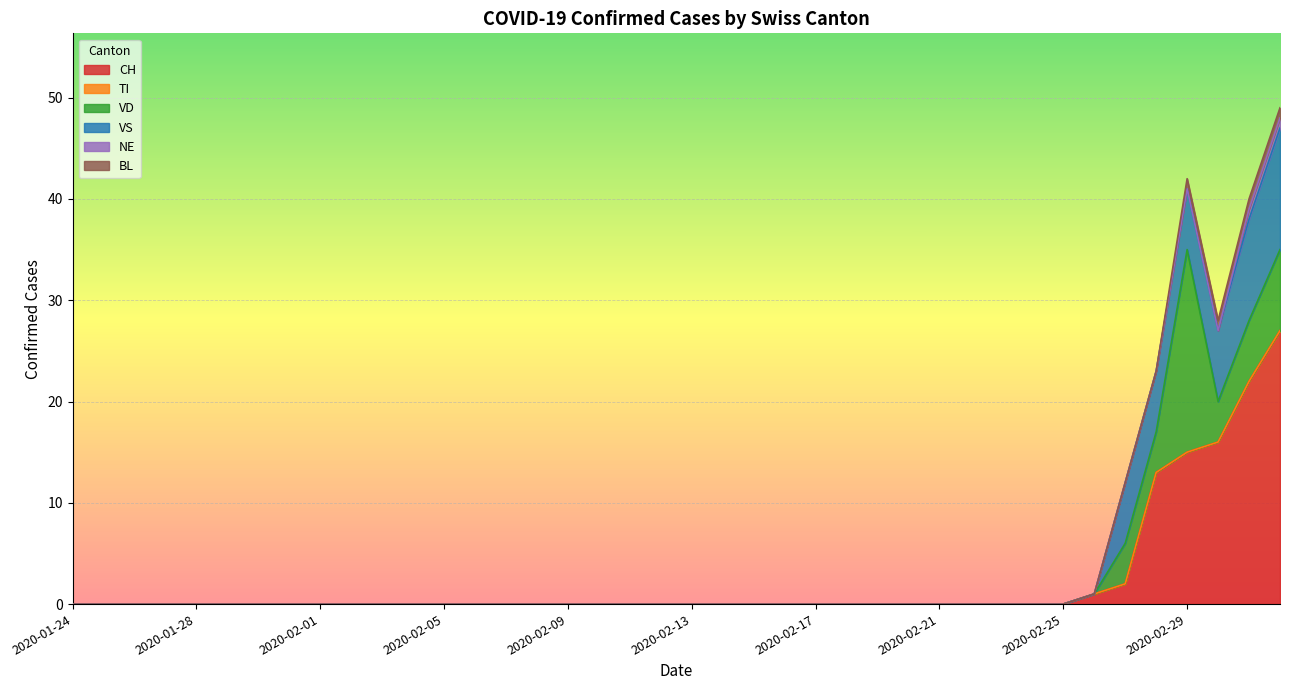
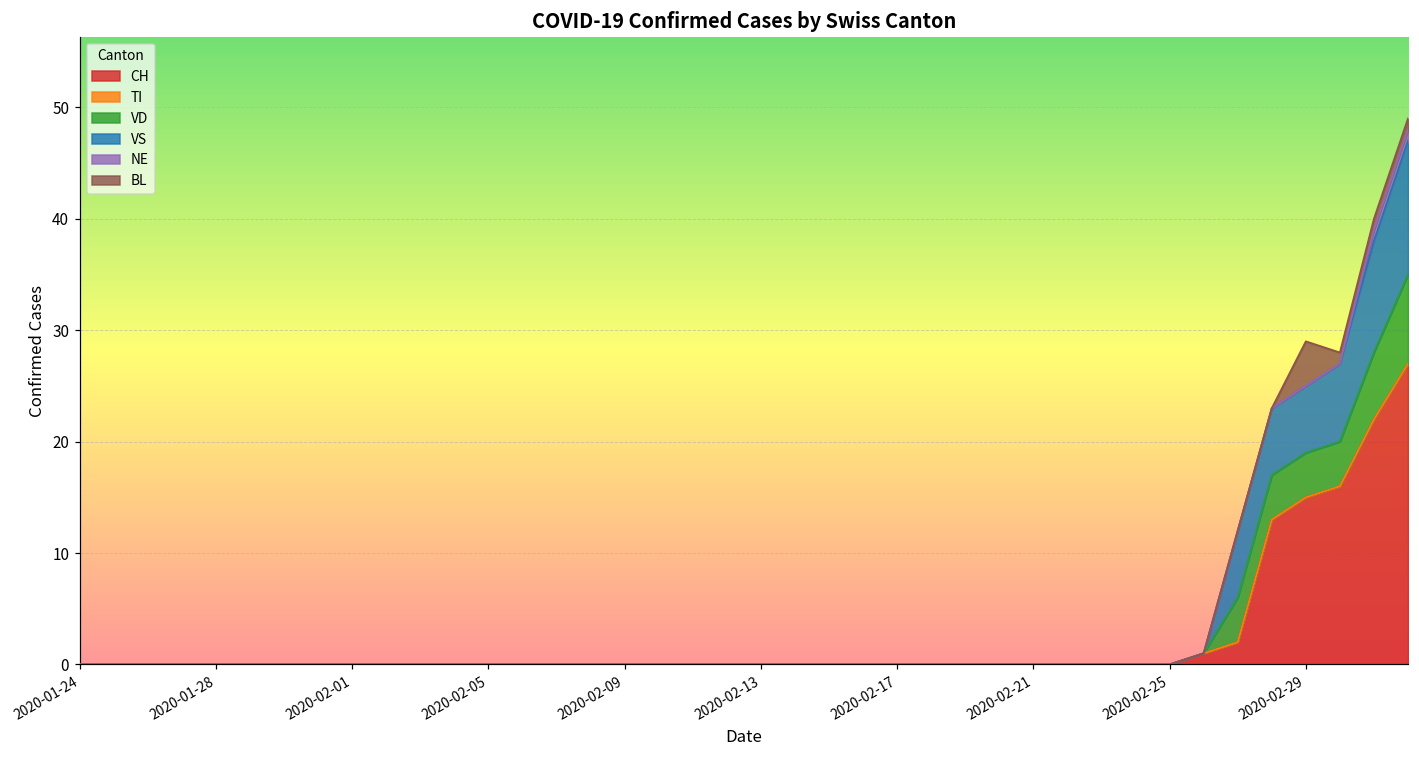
  {
    "TI": {
      "2020-02-29": 15
    },
    "VD": {
-     "2020-02-29": 20
+     "2020-02-29": 4
    },
    "BL": {
-     "2020-02-29": 1
+     "2020-02-29": 4
    }
  }
